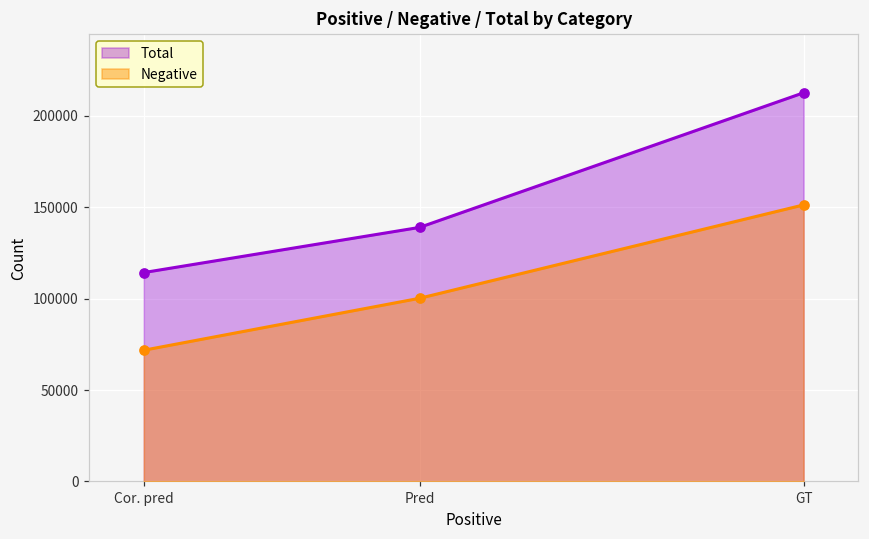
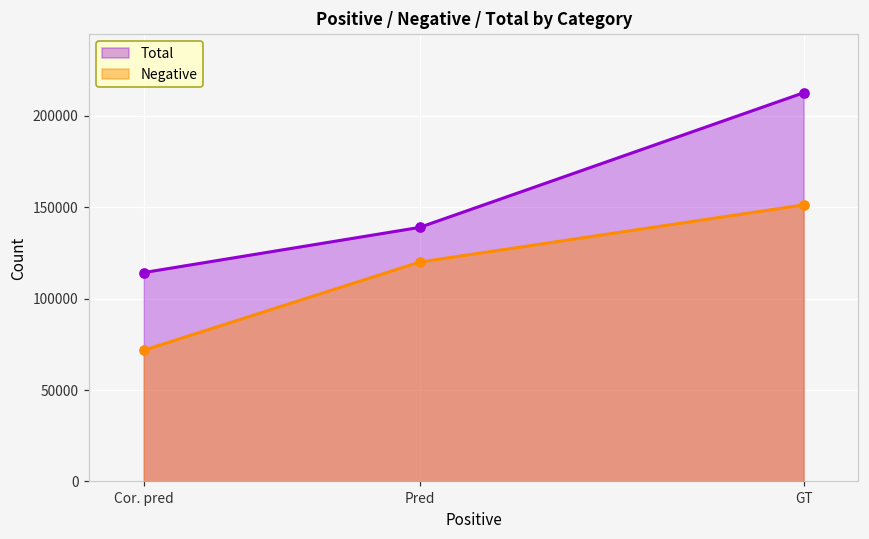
  {
    "Total": {
      "Cor. pred": 114000,
      "Pred": 139000,
      "GT": 212000
    },
    "Negative": {
      "Cor. pred": 72000,
-     "Pred": 100000,
+     "Pred": 120000,
      "GT": 151000
    }
  }
